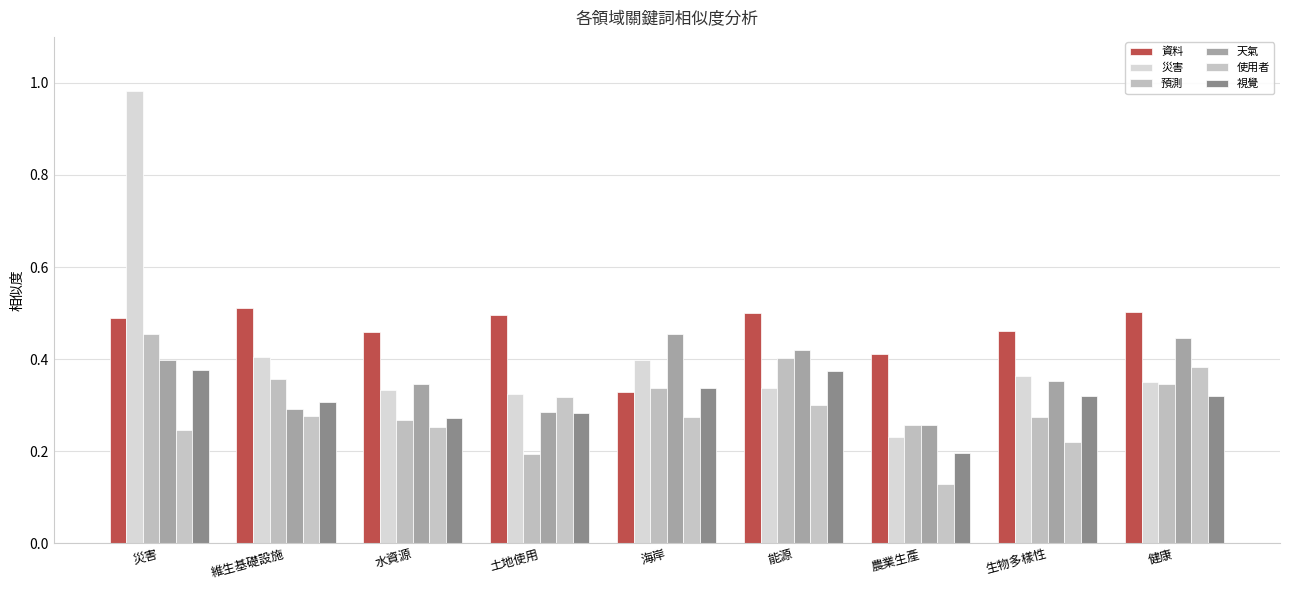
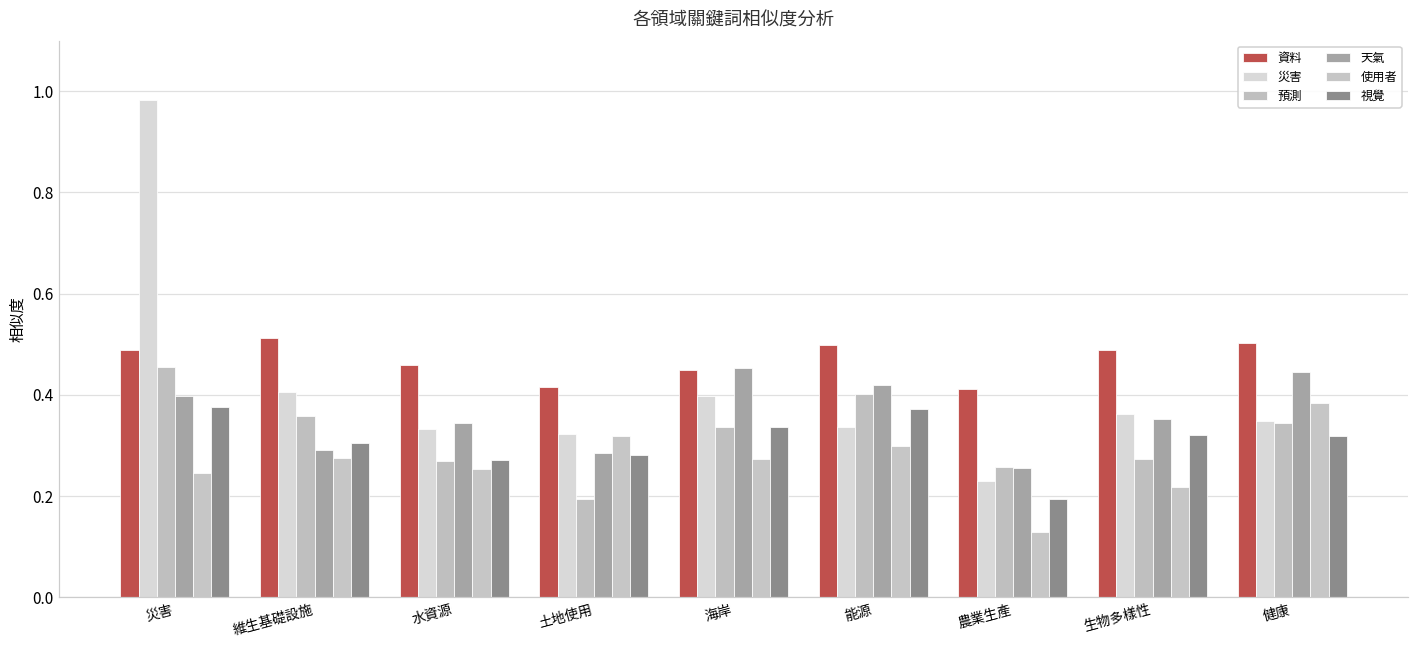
  {
    "資料": {
      "災害": 0.49,
      "維生基礎設施": 0.51,
      "水資源": 0.46,
-     "土地使用": 0.50,
-     "海岸": 0.33,
+     "土地使用": 0.42,
+     "海岸": 0.45,
      "能源": 0.50,
      "農業生產": 0.41,
-     "生物多樣性": 0.46,
+     "生物多樣性": 0.49,
      "健康": 0.50
    }
  }
